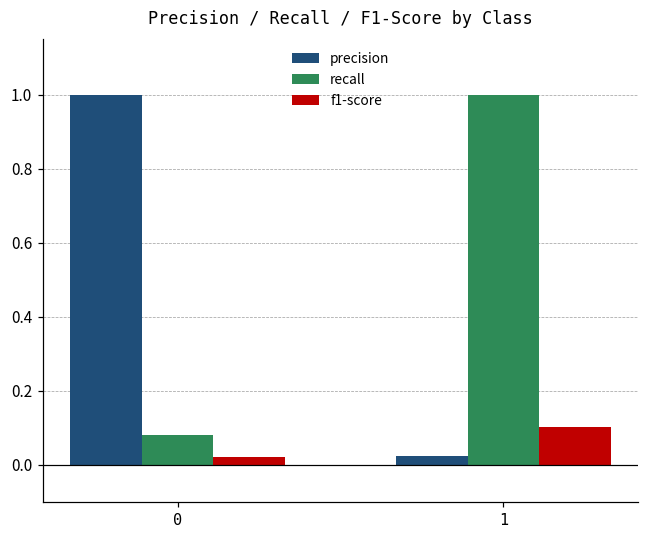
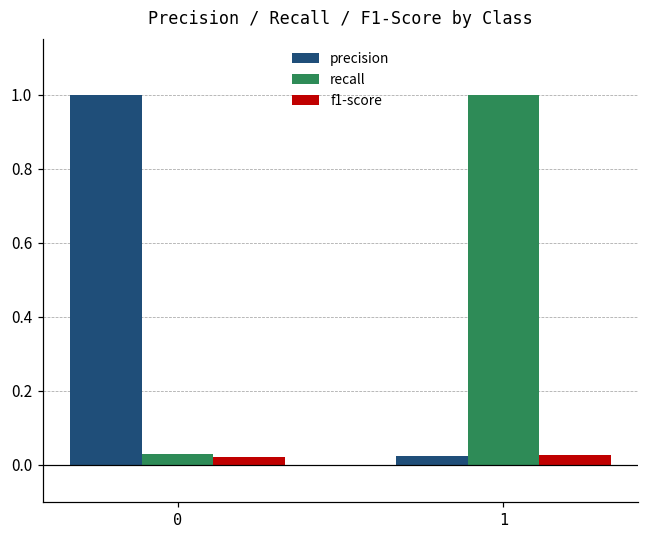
  {
    "precision": {
      "0": 1.00,
      "1": 0.02
    },
    "recall": {
-     "0": 0.08,
+     "0": 0.03,
      "1": 1.00
    },
    "f1-score": {
      "0": 0.02,
-     "1": 0.10
+     "1": 0.03
    }
  }
